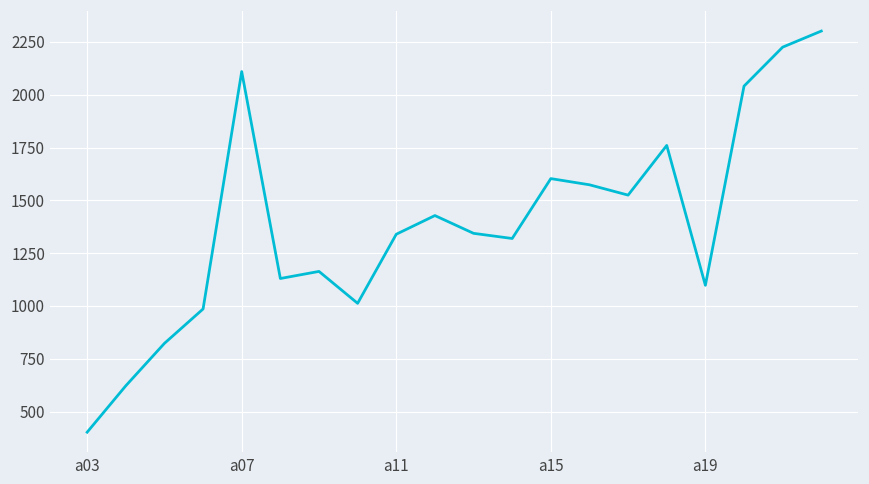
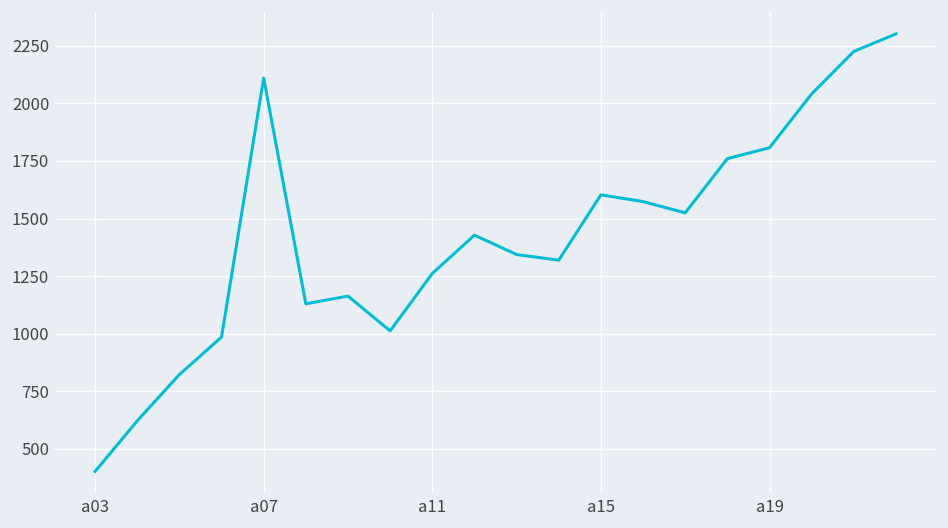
  {
    "a03": 400,
    "a07": 2110,
-   "a11": 1340,
+   "a11": 1260,
    "a15": 1600,
-   "a19": 1100
+   "a19": 1810
  }
